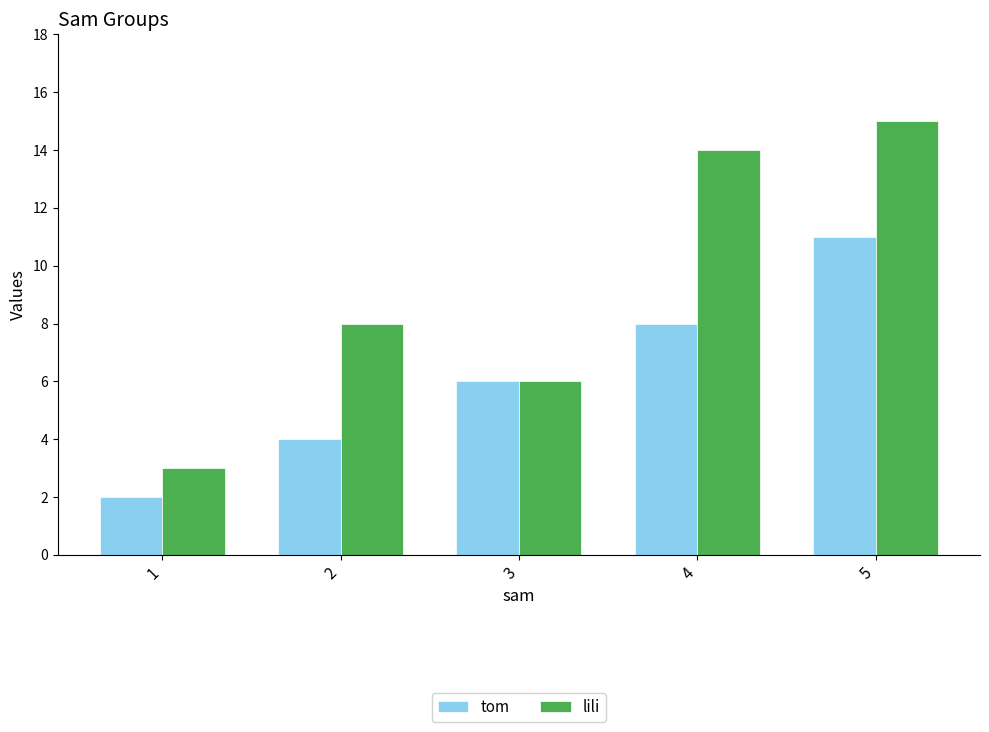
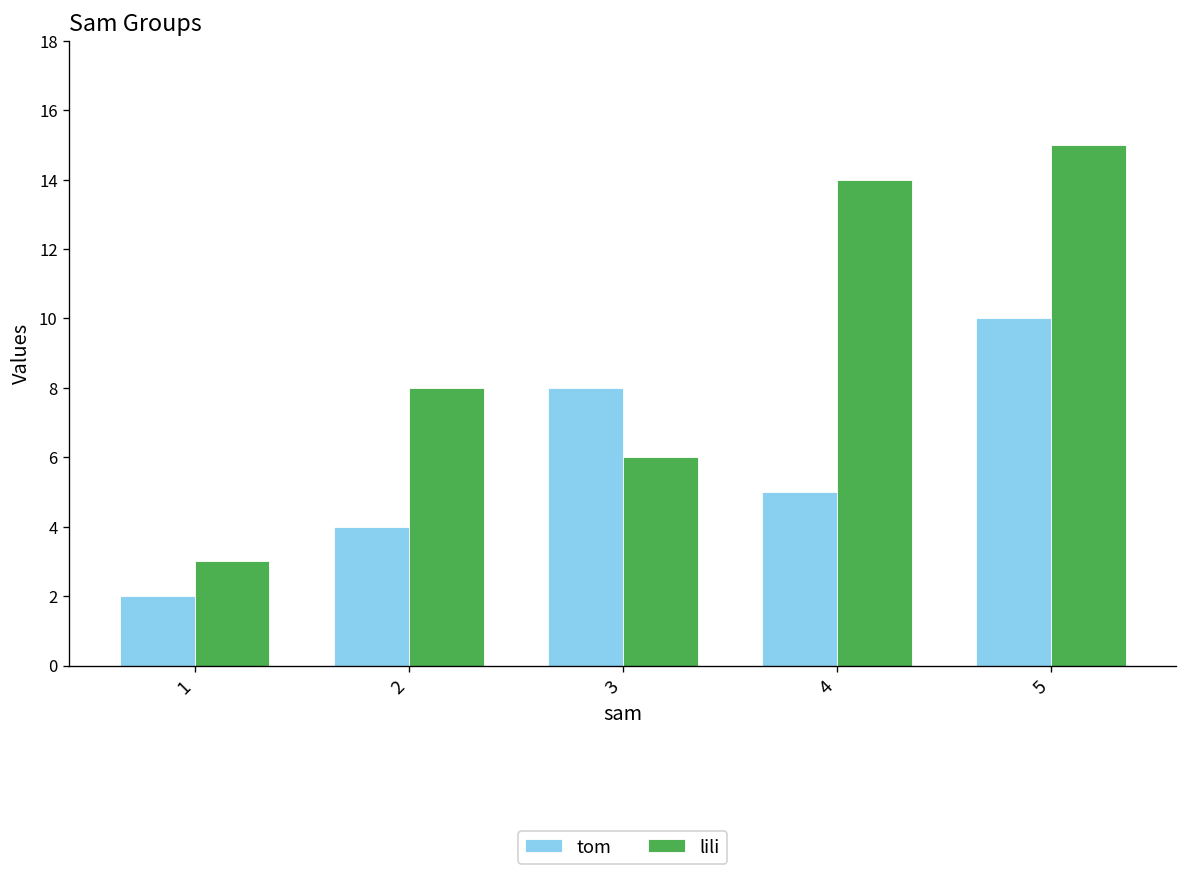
  {
    "tom": {
      "1": 2,
      "2": 4,
-     "3": 6,
-     "4": 8,
-     "5": 11
+     "3": 8,
+     "4": 5,
+     "5": 10
    },
    "lili": {
      "1": 3,
      "2": 8,
      "3": 6,
      "4": 14,
      "5": 15
    }
  }
